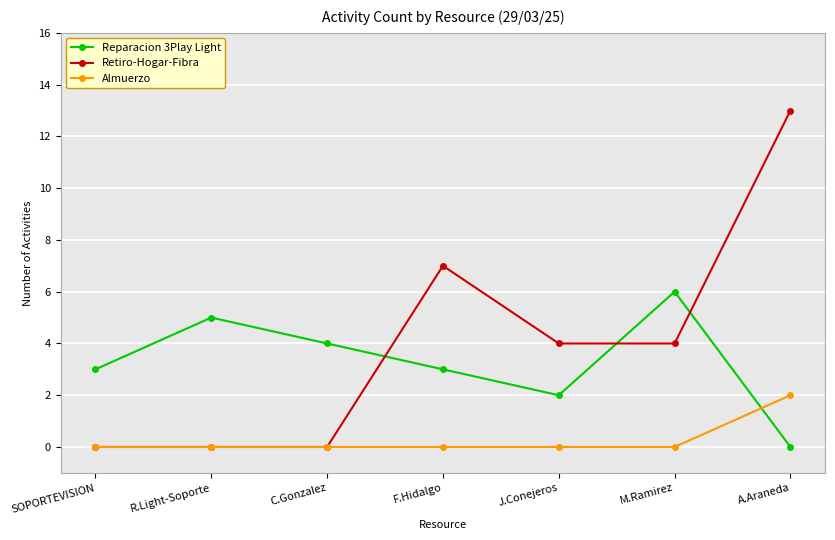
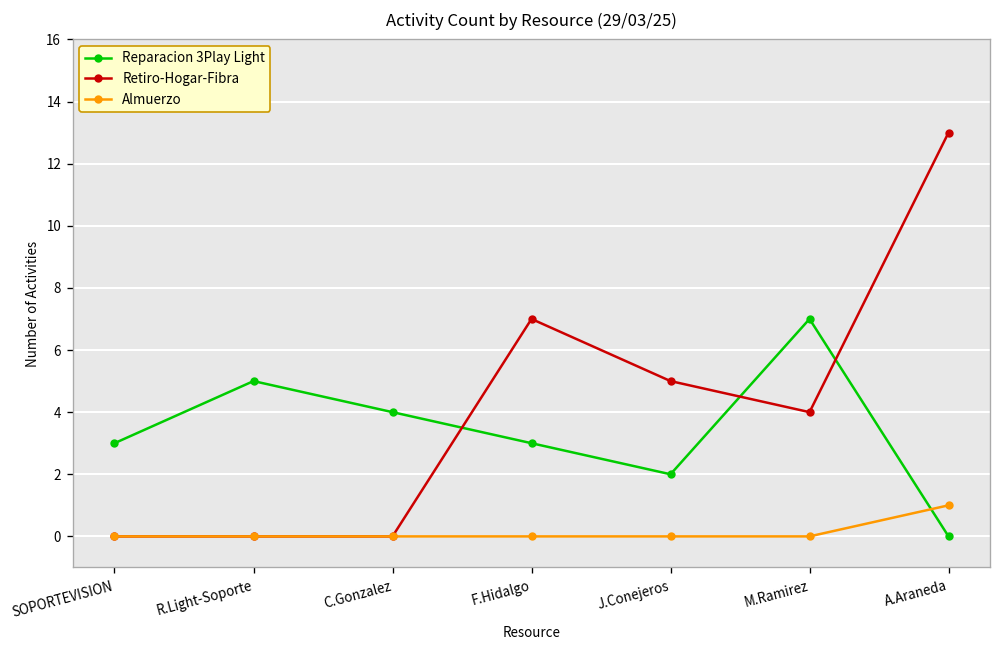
  {
    "Reparacion 3Play Light": {
      "SOPORTEVISION": 3,
      "R.Light-Soporte": 5,
      "C.Gonzalez": 4,
      "F.Hidalgo": 3,
      "J.Conejeros": 2,
-     "M.Ramirez": 6,
+     "M.Ramirez": 7,
      "A.Araneda": 0
    },
    "Retiro-Hogar-Fibra": {
      "F.Hidalgo": 7,
-     "J.Conejeros": 4,
+     "J.Conejeros": 5,
      "M.Ramirez": 4,
      "A.Araneda": 13
    },
    "Almuerzo": {
      "F.Hidalgo": 0,
      "J.Conejeros": 0,
      "M.Ramirez": 0,
-     "A.Araneda": 2
+     "A.Araneda": 1
    }
  }
